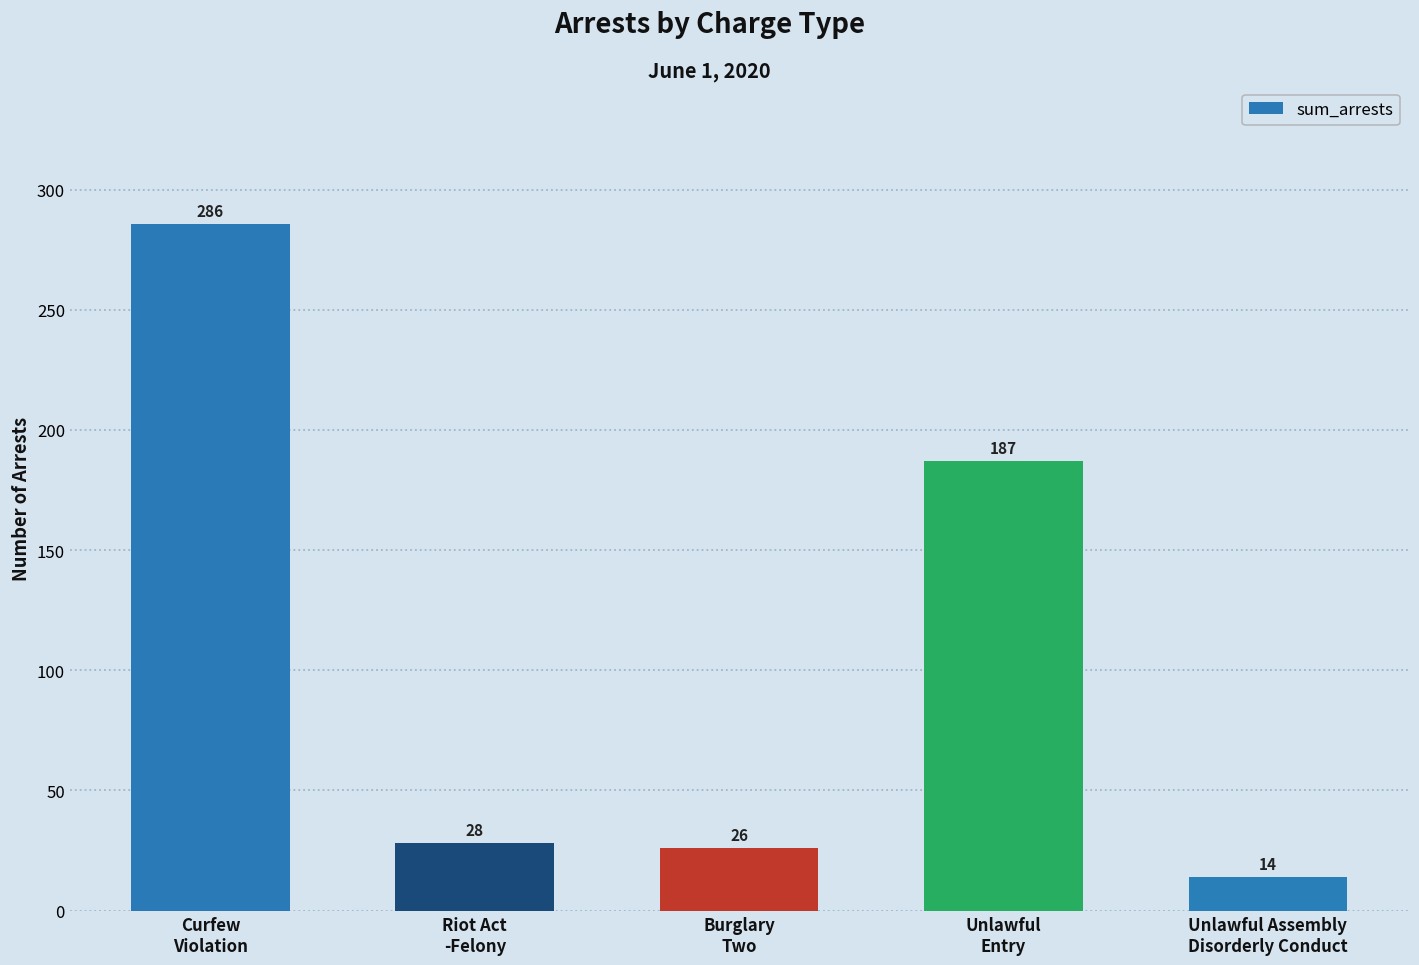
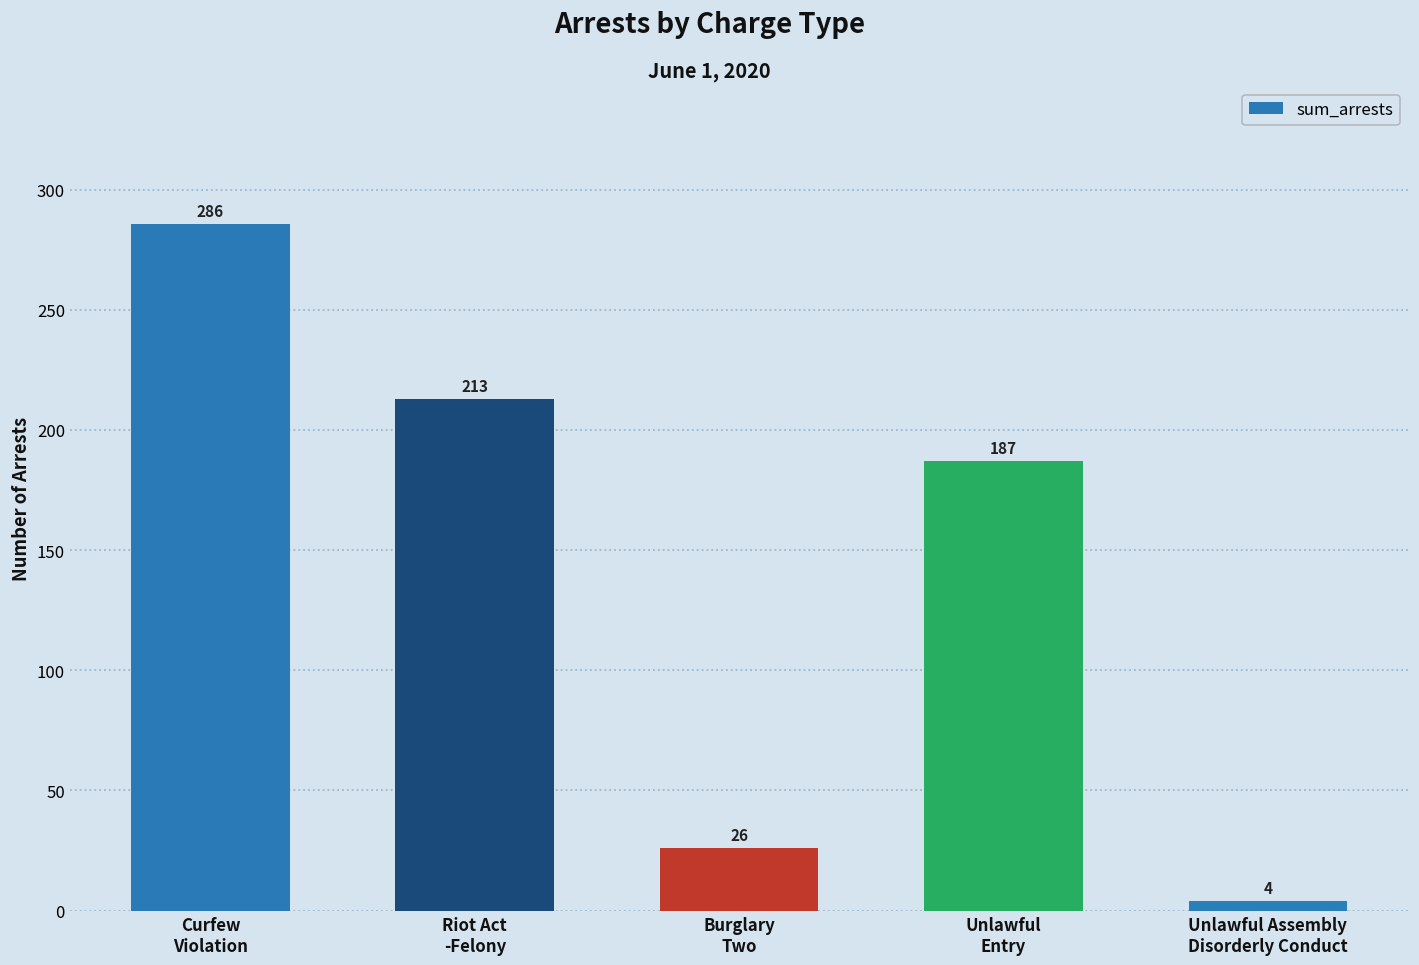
  {
    "Curfew Violation": 286,
-   "Riot Act -Felony": 28,
+   "Riot Act -Felony": 213,
    "Burglary Two": 26,
    "Unlawful Entry": 187,
-   "Unlawful Assembly Disorderly Conduct": 14
+   "Unlawful Assembly Disorderly Conduct": 4
  }
